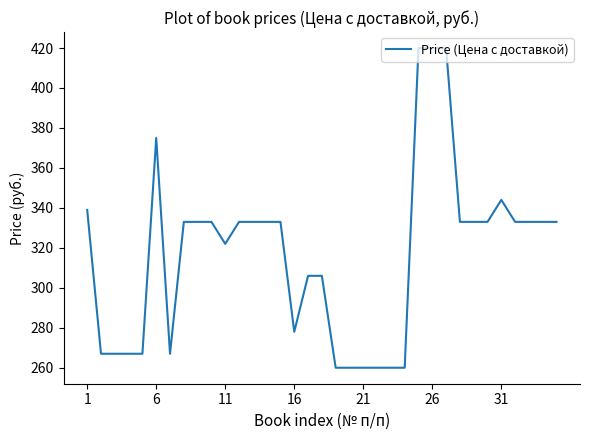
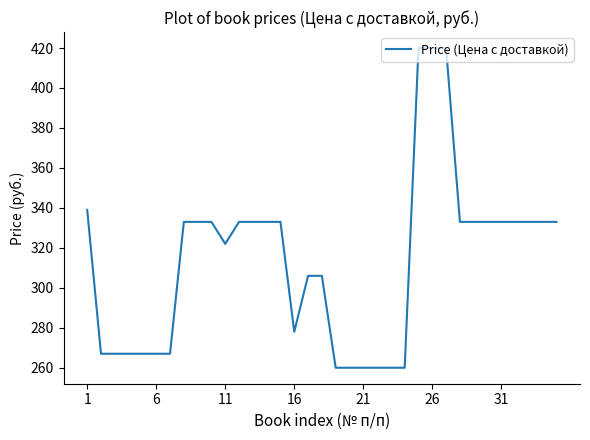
  {
    "1": 339,
-   "6": 375,
+   "6": 267,
    "11": 322,
    "16": 278,
    "21": 260,
-   "31": 344
+   "31": 333
  }
